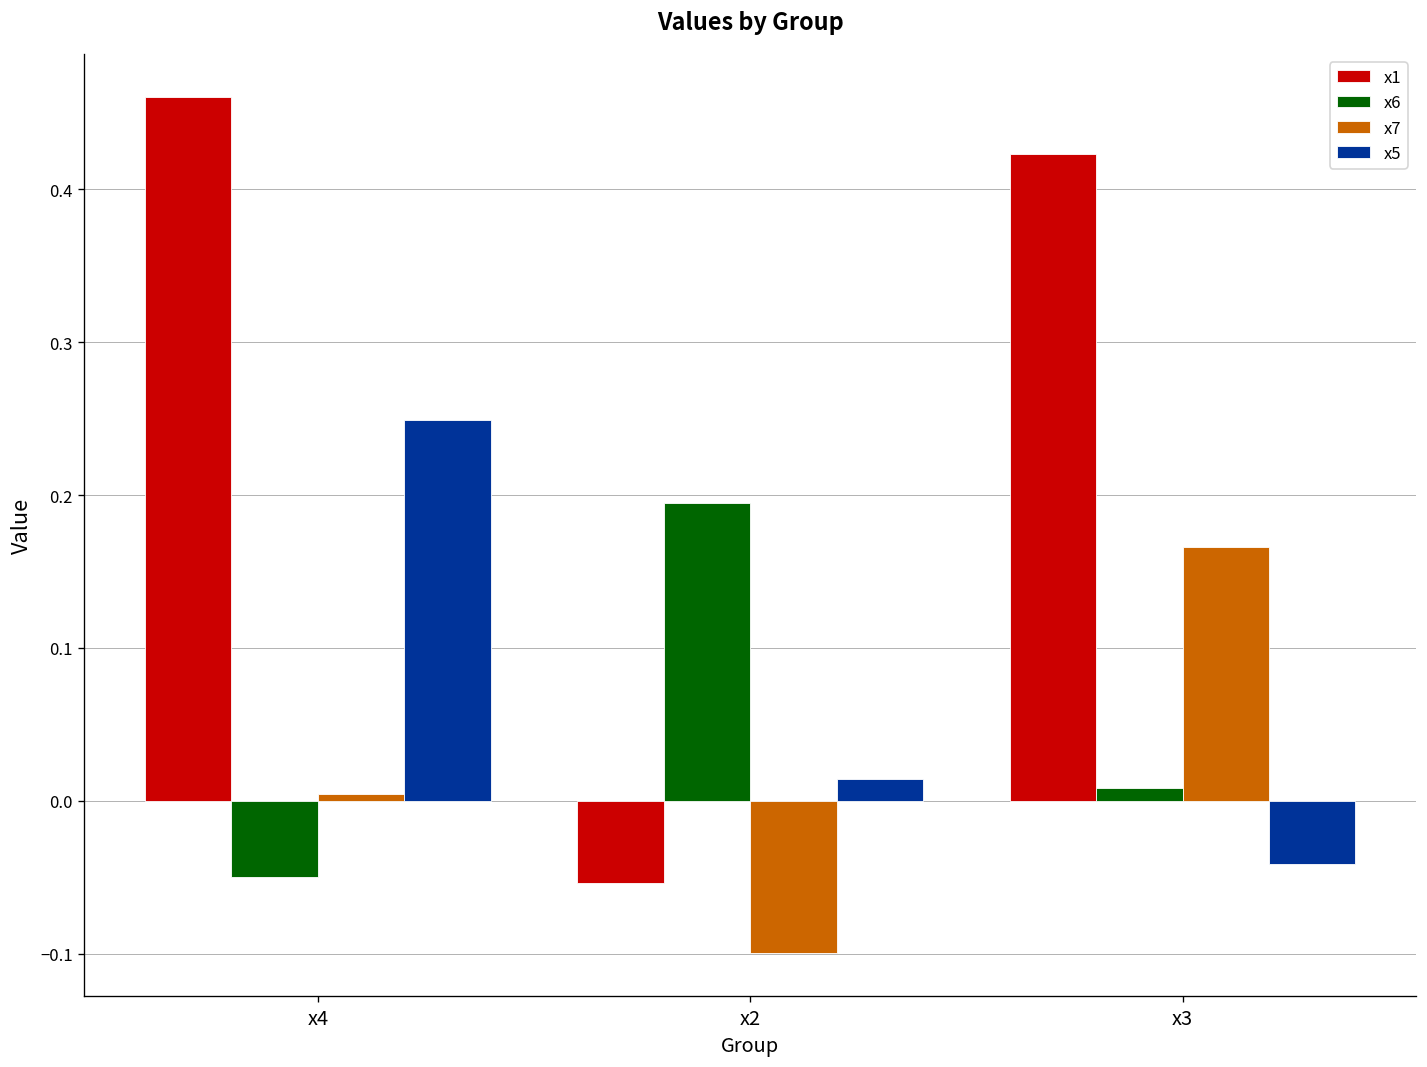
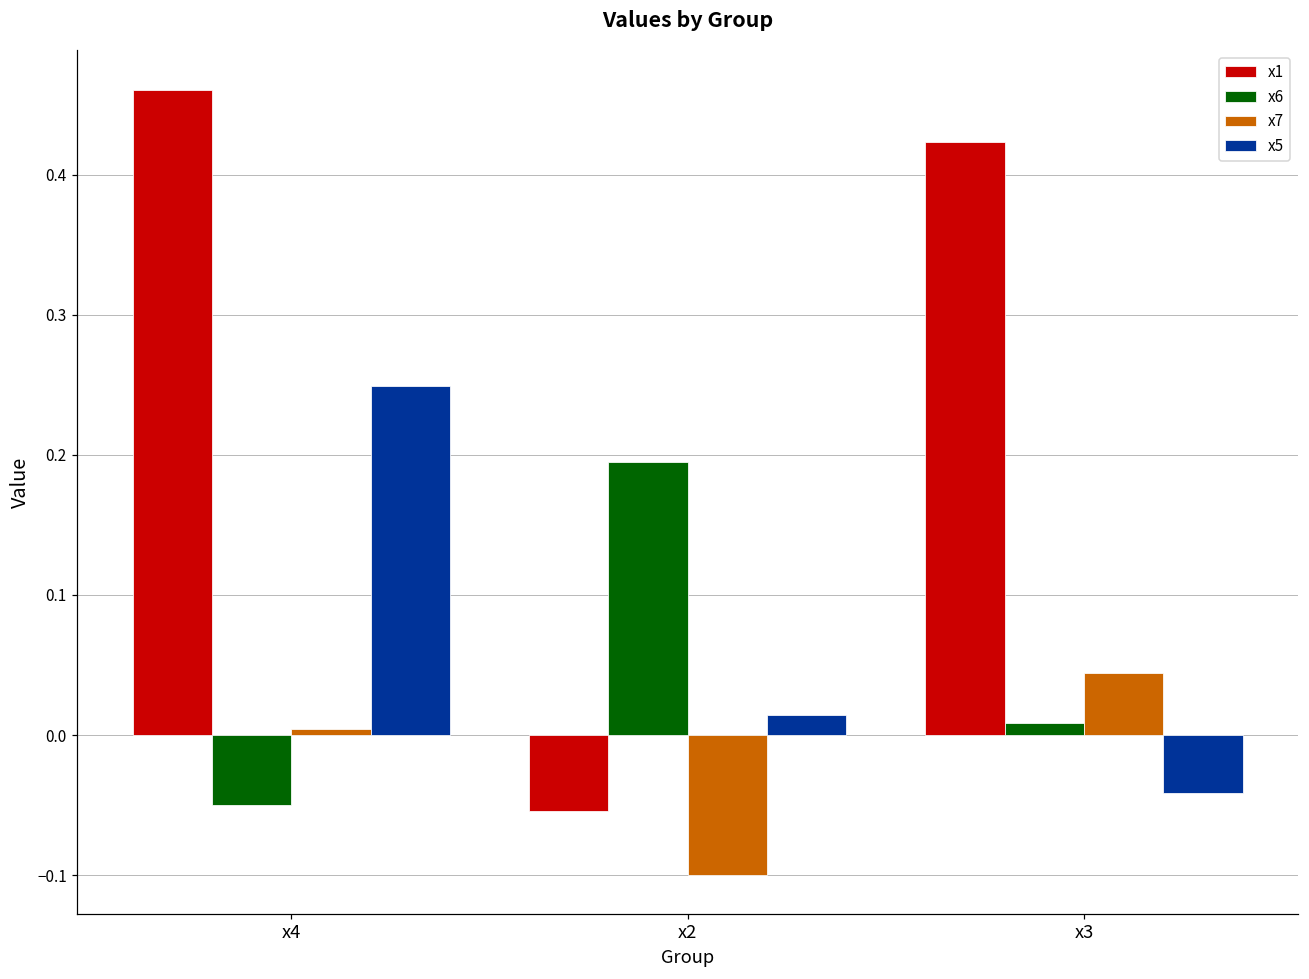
  {
    "x1": {
      "x4": 0.461,
      "x2": -0.054,
      "x3": 0.423
    },
    "x6": {
      "x4": -0.050,
      "x2": 0.195,
      "x3": 0.008
    },
    "x7": {
      "x4": 0.004,
      "x2": -0.100,
-     "x3": 0.166
+     "x3": 0.044
    },
    "x5": {
      "x4": 0.249,
      "x2": 0.014,
      "x3": -0.041
    }
  }
